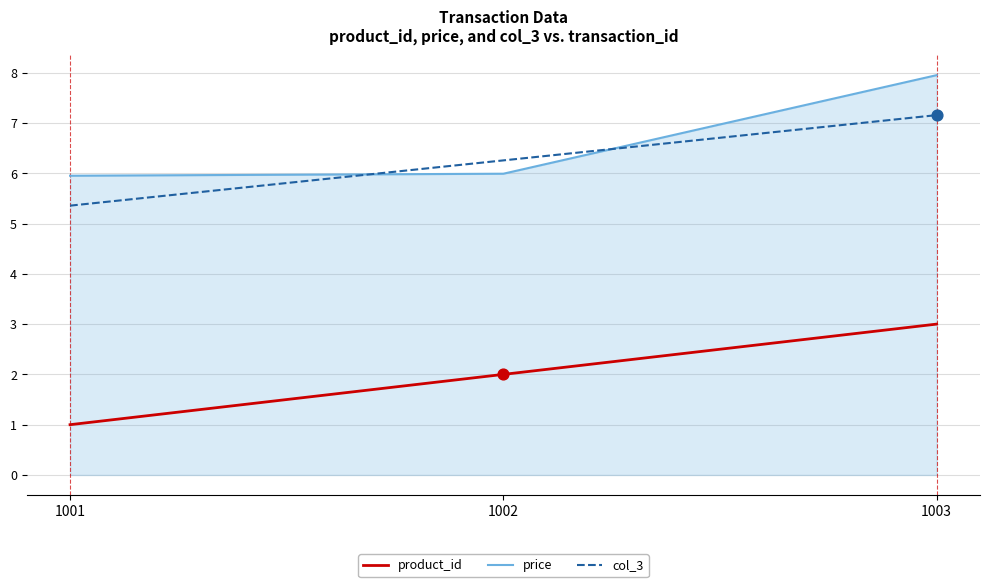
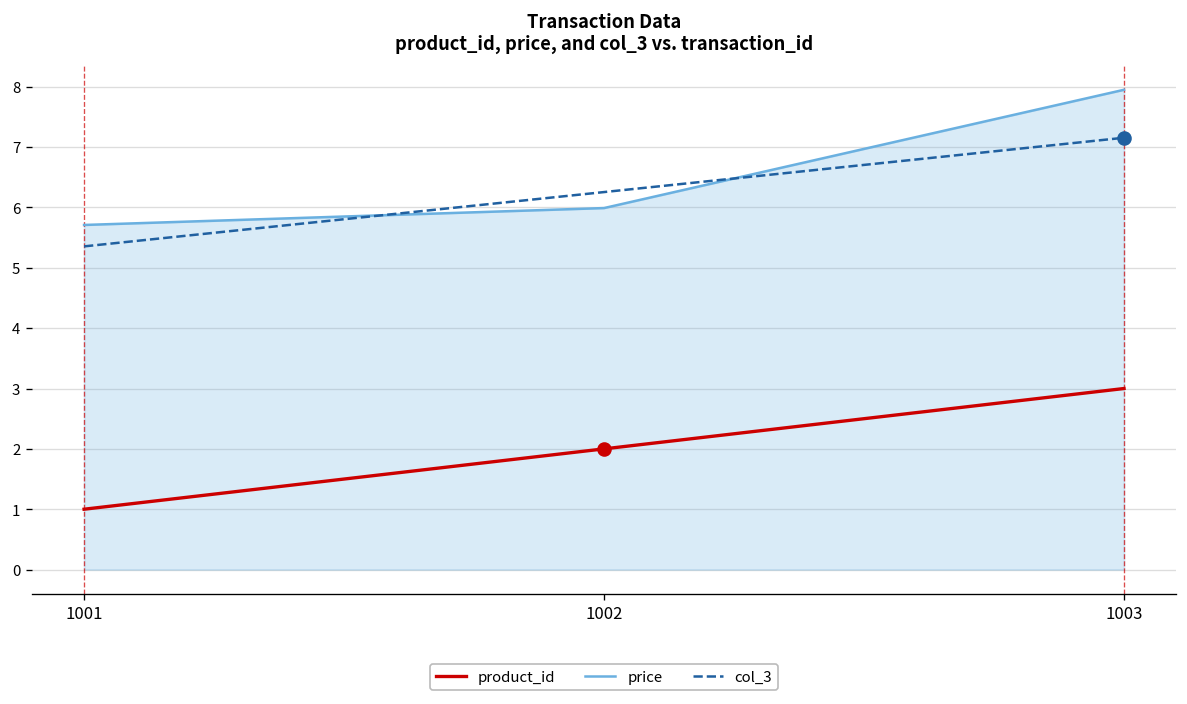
  {
    "price": {
-     "1001": 6.0,
+     "1001": 5.7,
      "1002": 6.0,
      "1003": 8.0
    }
  }
